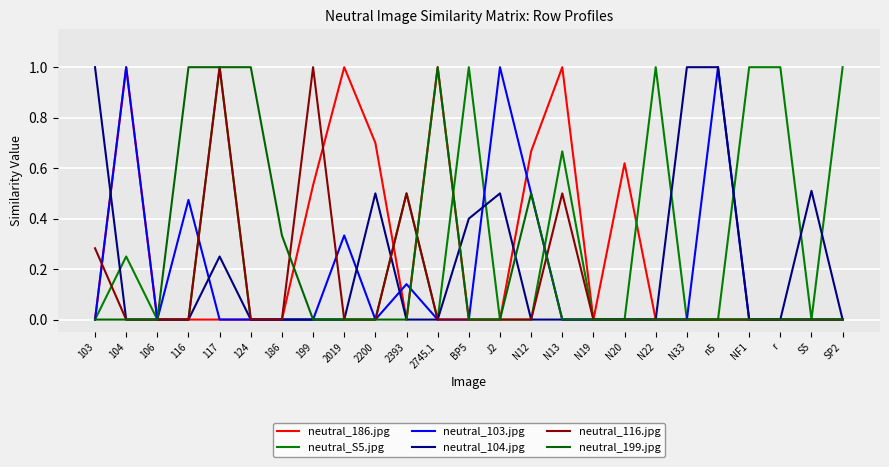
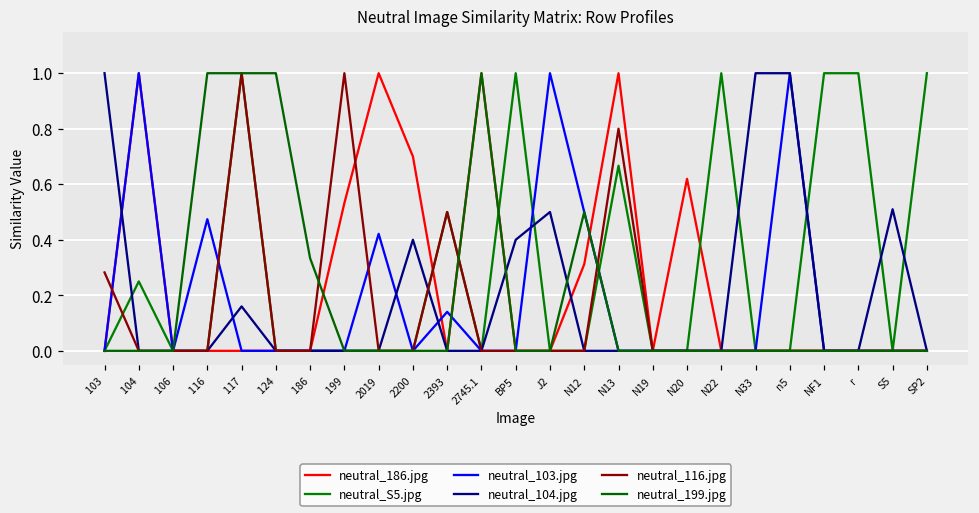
  {
    "neutral_186.jpg": {
      "199": 0.53,
      "2019": 1.00,
      "2200": 0.70,
-     "N12": 0.67,
+     "N12": 0.31,
      "N13": 1.00,
      "N20": 0.62
    },
    "neutral_103.jpg": {
      "116": 0.47,
-     "2019": 0.33,
+     "2019": 0.42,
      "2393": 0.14,
      "J2": 1.00
    },
    "neutral_104.jpg": {
      "103": 1.00,
-     "117": 0.25,
-     "2200": 0.5,
+     "117": 0.16,
+     "2200": 0.4,
      "BP5": 0.40,
      "J2": 0.50,
      "N33": 1.00,
      "S5": 0.51
    },
    "neutral_116.jpg": {
      "103": 0.28,
      "199": 1.0,
-     "N13": 0.5
+     "N13": 0.8
    }
  }
